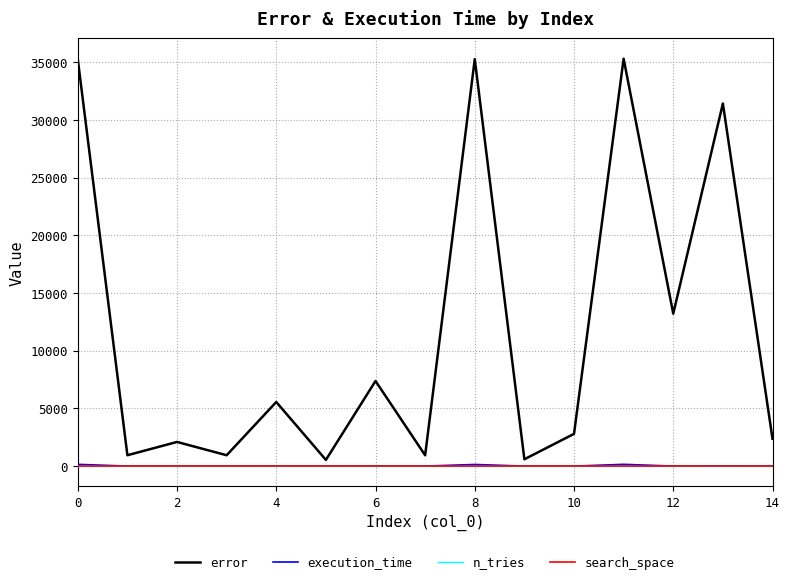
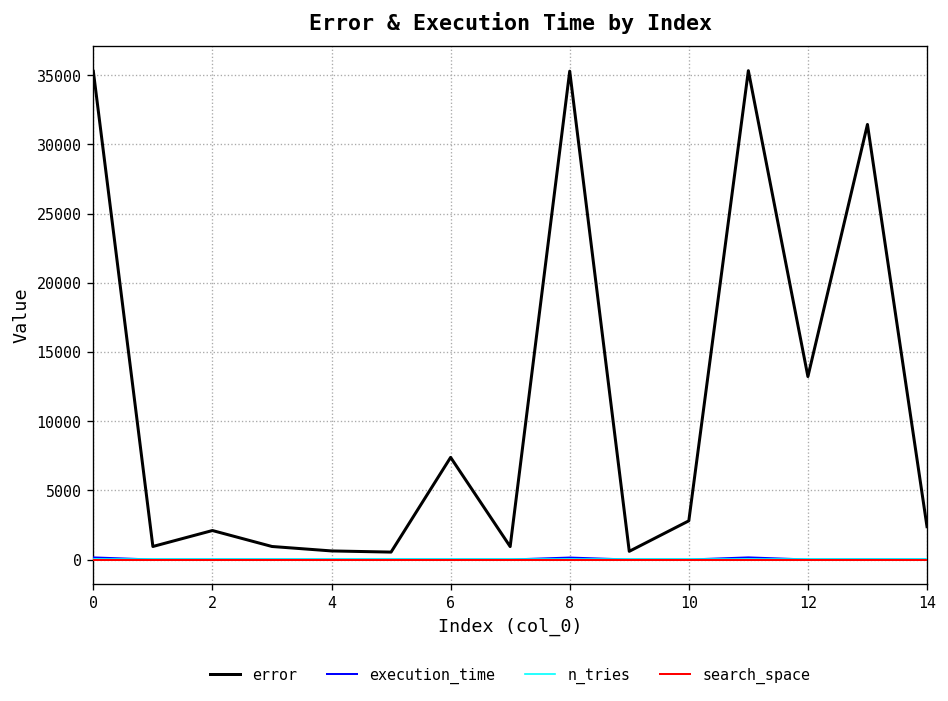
  {
    "error": {
      "0": 35300,
      "2": 2100,
-     "4": 5600,
+     "4": 600,
      "6": 7400,
      "8": 35300,
      "10": 2800,
      "12": 13200,
      "14": 2400
    }
  }
